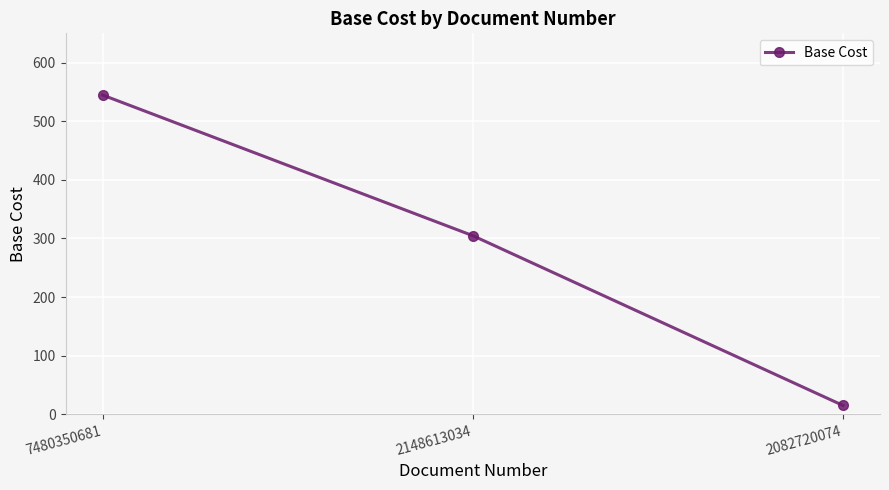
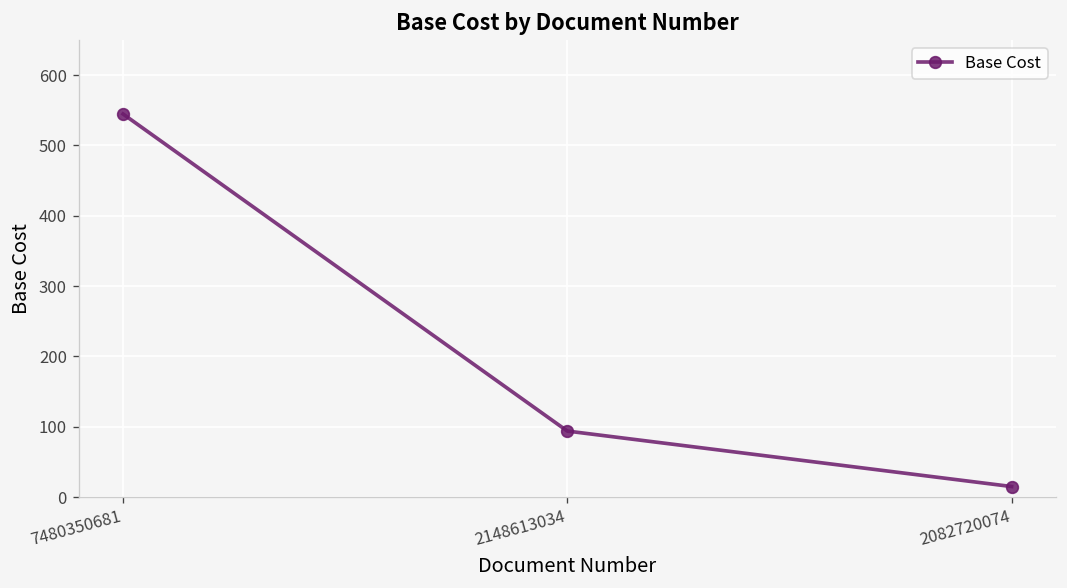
  {
    "7480350681": 540,
-   "2148613034": 300,
+   "2148613034": 90,
    "2082720074": 20
  }
